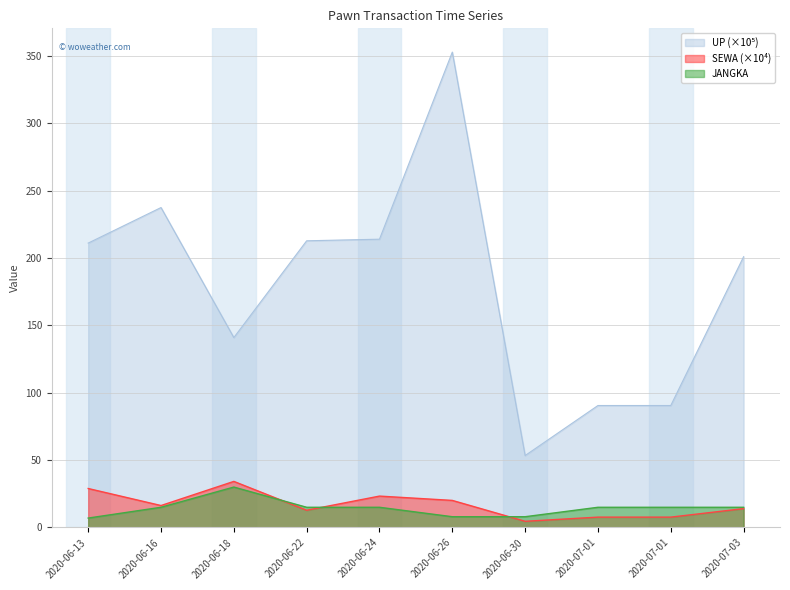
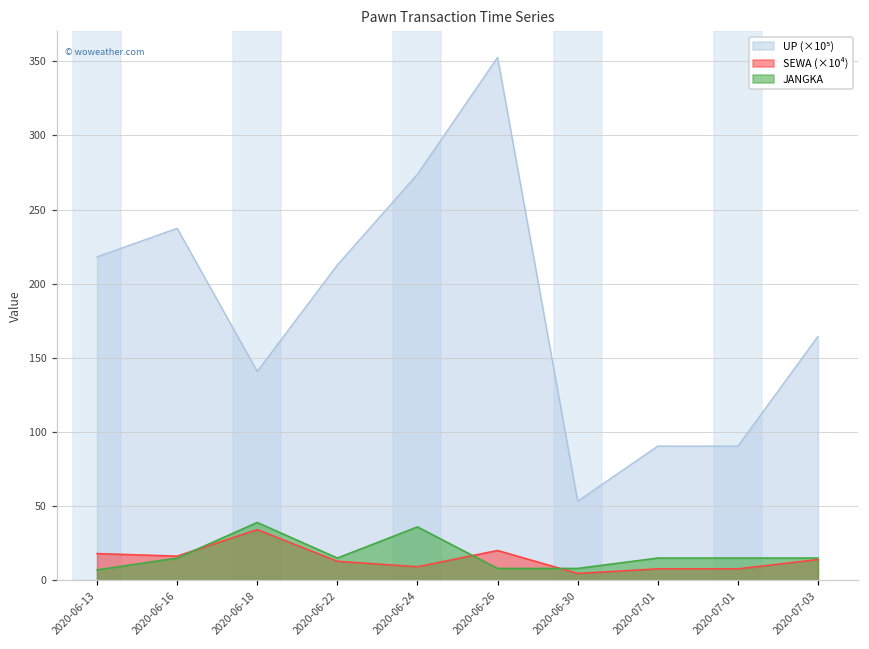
  {
    "UP (×10⁵)": {
-     "2020-06-13": 211,
+     "2020-06-13": 218,
      "2020-06-16": 237,
      "2020-06-18": 141,
      "2020-06-22": 213,
-     "2020-06-24": 214,
+     "2020-06-24": 274,
      "2020-06-26": 353,
      "2020-06-30": 53,
-     "2020-07-03": 201
+     "2020-07-03": 165
    },
    "SEWA (×10⁴)": {
-     "2020-06-13": 29,
+     "2020-06-13": 18,
      "2020-06-18": 34,
      "2020-06-22": 13,
-     "2020-06-24": 23,
+     "2020-06-24": 9,
      "2020-06-26": 20,
      "2020-06-30": 5
    },
    "JANGKA": {
      "2020-06-13": 7,
-     "2020-06-18": 30,
+     "2020-06-18": 39,
      "2020-06-22": 15,
-     "2020-06-24": 15,
+     "2020-06-24": 36,
      "2020-06-26": 8,
      "2020-06-30": 8
    }
  }
